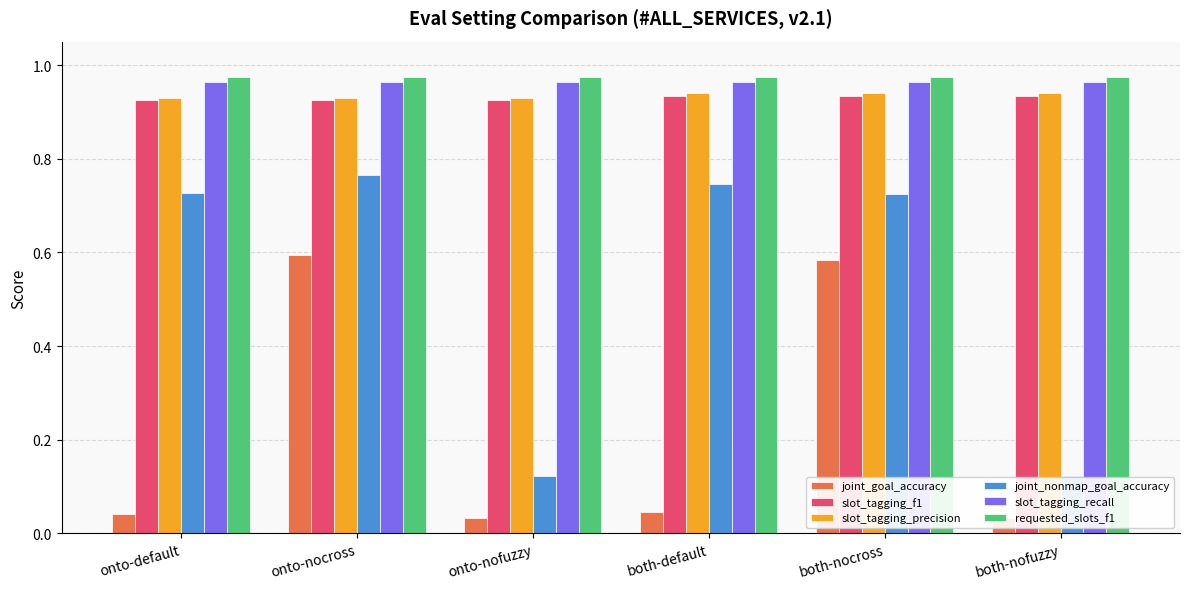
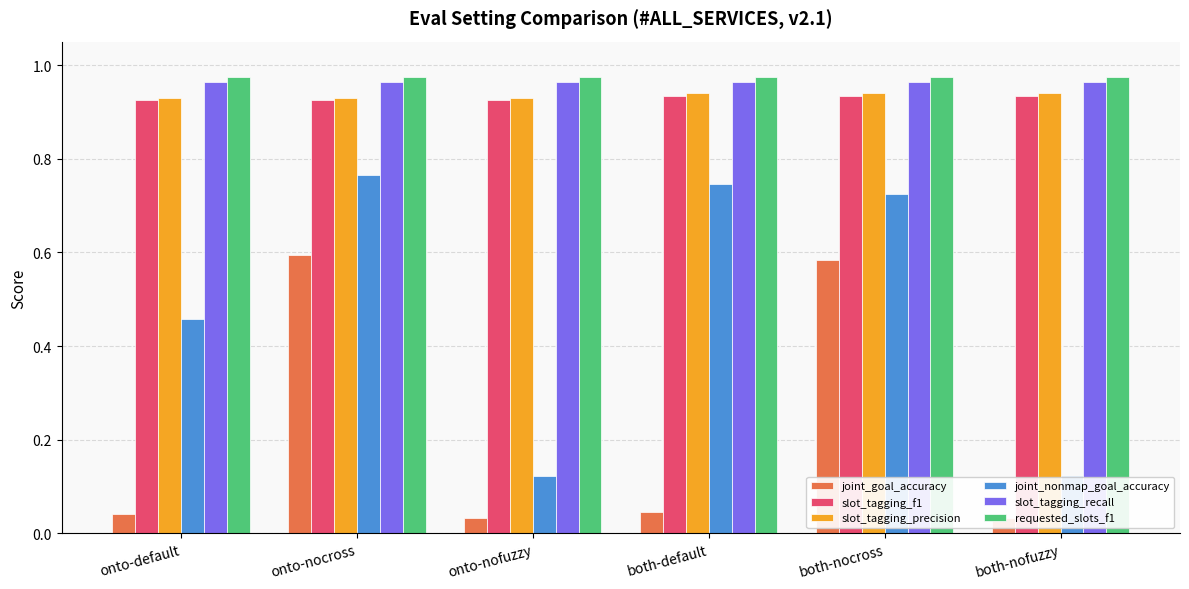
  {
    "slot_tagging_precision": {
      "onto-default": 0.93,
      "onto-nocross": 0.93,
      "onto-nofuzzy": 0.93,
      "both-default": 0.94,
      "both-nocross": 0.94,
      "both-nofuzzy": 0.94
    },
    "joint_nonmap_goal_accuracy": {
-     "onto-default": 0.73,
+     "onto-default": 0.46,
      "onto-nocross": 0.76,
      "onto-nofuzzy": 0.12,
      "both-default": 0.74,
      "both-nocross": 0.72,
      "both-nofuzzy": 0.12
    },
    "slot_tagging_recall": {
      "onto-default": 0.96,
      "onto-nocross": 0.96,
      "onto-nofuzzy": 0.96,
      "both-default": 0.96,
      "both-nocross": 0.96,
      "both-nofuzzy": 0.96
    },
    "requested_slots_f1": {
      "onto-default": 0.97,
      "onto-nocross": 0.97,
      "onto-nofuzzy": 0.97,
      "both-default": 0.97,
      "both-nocross": 0.97,
      "both-nofuzzy": 0.97
    }
  }
